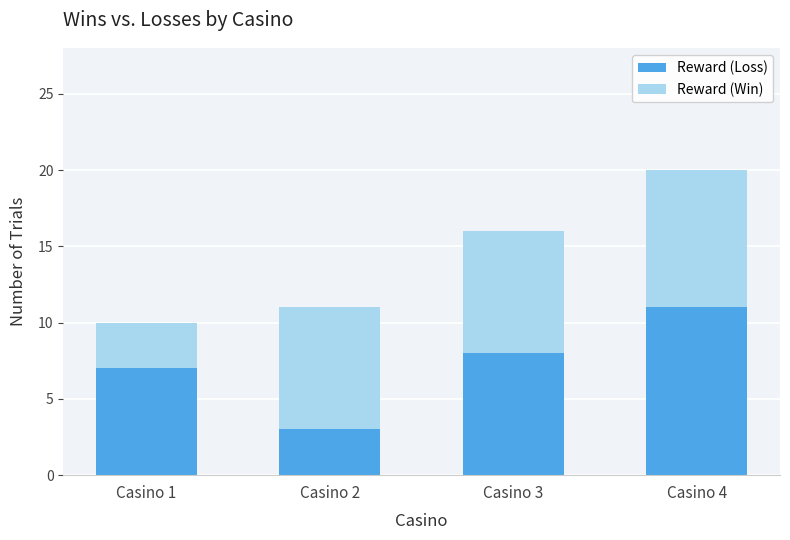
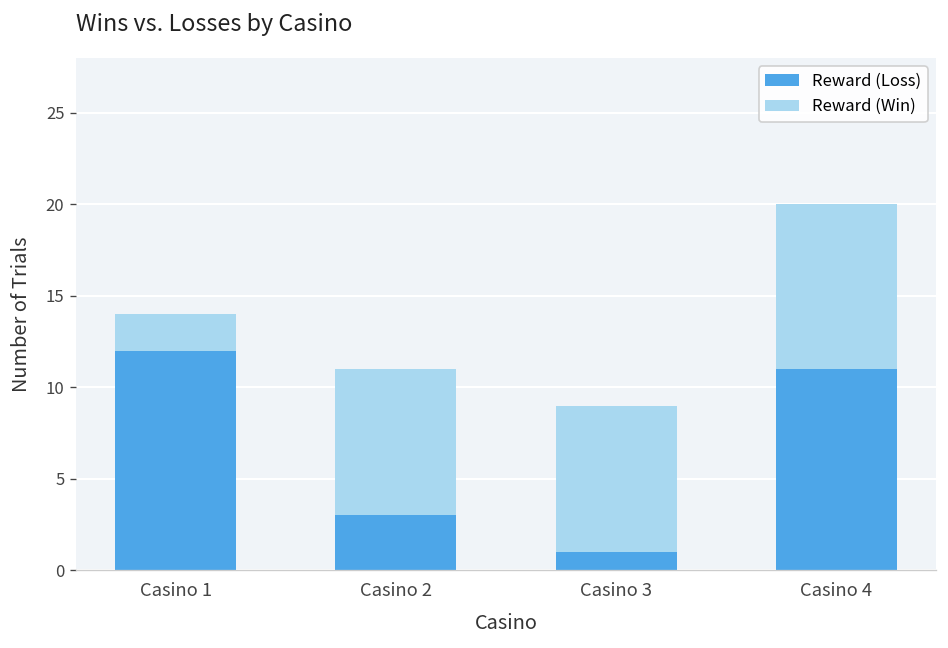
  {
    "Reward (Loss)": {
-     "Casino 1": 7,
+     "Casino 1": 12,
      "Casino 2": 3,
-     "Casino 3": 8,
+     "Casino 3": 1,
      "Casino 4": 11
    },
    "Reward (Win)": {
-     "Casino 1": 3,
+     "Casino 1": 2,
      "Casino 2": 8,
      "Casino 3": 8,
      "Casino 4": 9
    }
  }
